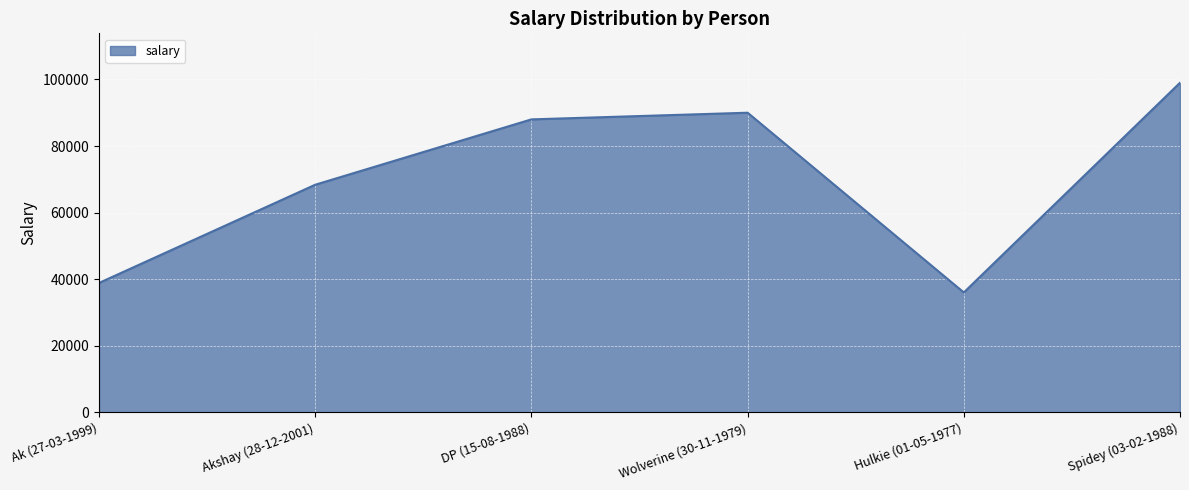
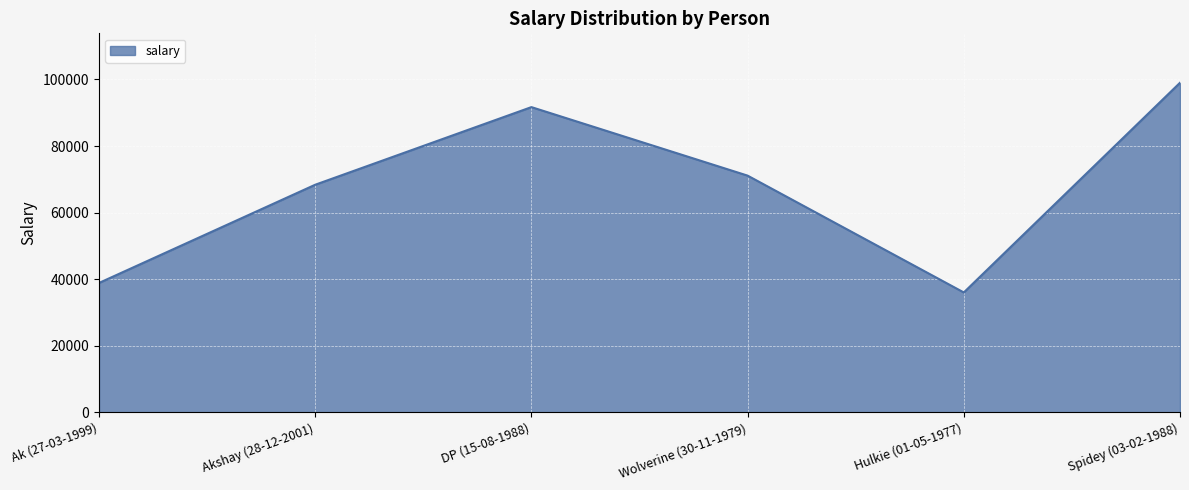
  {
    "Ak (27-03-1999)": 39000,
    "Akshay (28-12-2001)": 68000,
-   "DP (15-08-1988)": 88000,
-   "Wolverine (30-11-1979)": 90000,
+   "DP (15-08-1988)": 92000,
+   "Wolverine (30-11-1979)": 71000,
    "Hulkie (01-05-1977)": 36000,
    "Spidey (03-02-1988)": 99000
  }
